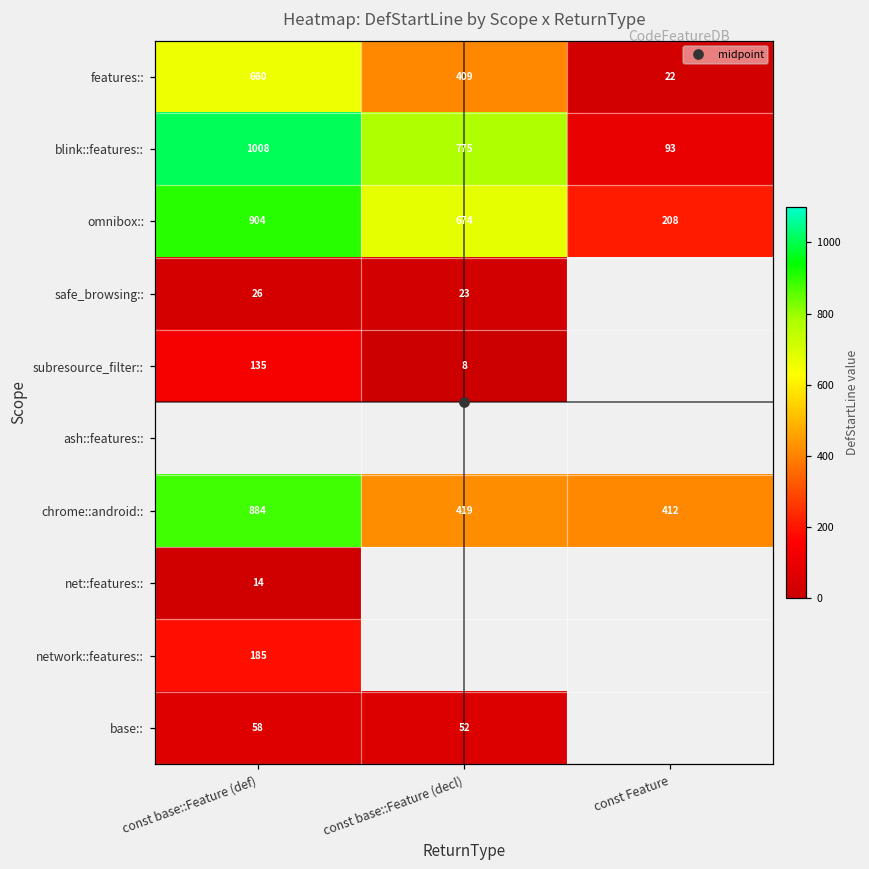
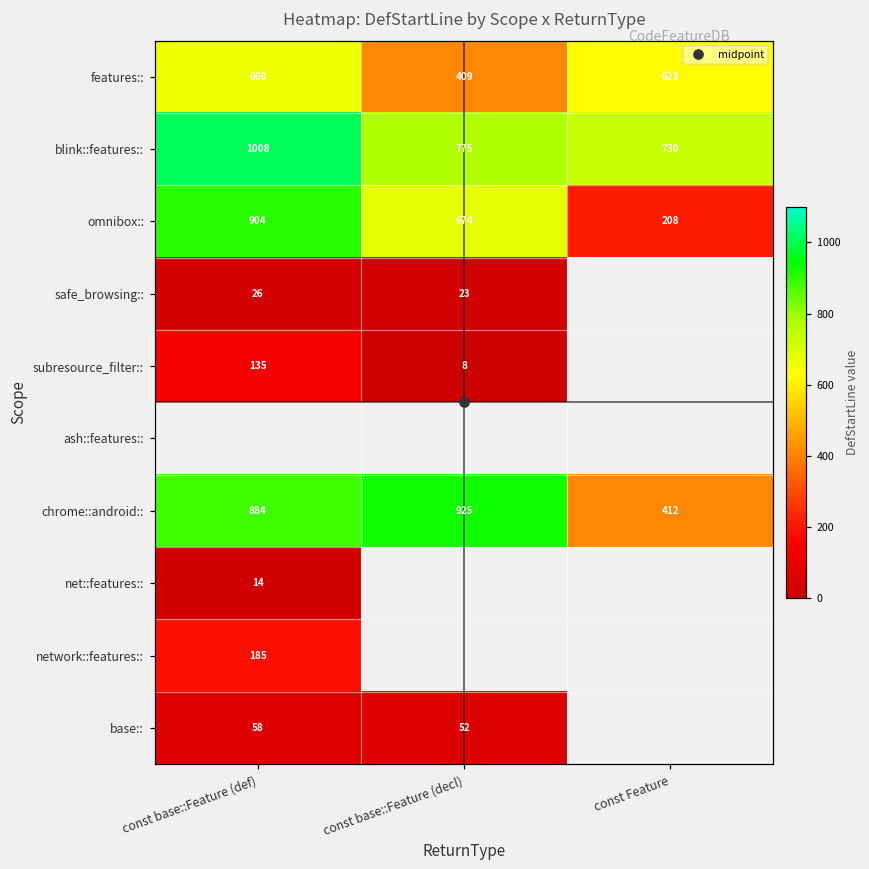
  {
    "features::": {
      "const base::Feature (def)": 660,
      "const base::Feature (decl)": 409,
-     "const Feature": 22
+     "const Feature": 623
    },
    "blink::features::": {
      "const base::Feature (def)": 1008,
      "const base::Feature (decl)": 775,
-     "const Feature": 93
+     "const Feature": 730
    },
    "omnibox::": {
      "const base::Feature (def)": 904,
      "const base::Feature (decl)": 674,
      "const Feature": 208
    },
    "safe_browsing::": {
      "const base::Feature (def)": 26,
      "const base::Feature (decl)": 23
    },
    "subresource_filter::": {
      "const base::Feature (def)": 135,
      "const base::Feature (decl)": 8
    },
    "chrome::android::": {
      "const base::Feature (def)": 884,
-     "const base::Feature (decl)": 419,
+     "const base::Feature (decl)": 925,
      "const Feature": 412
    },
    "net::features::": {
      "const base::Feature (def)": 14
    },
    "network::features::": {
      "const base::Feature (def)": 185
    },
    "base::": {
      "const base::Feature (def)": 58,
      "const base::Feature (decl)": 52
    }
  }
